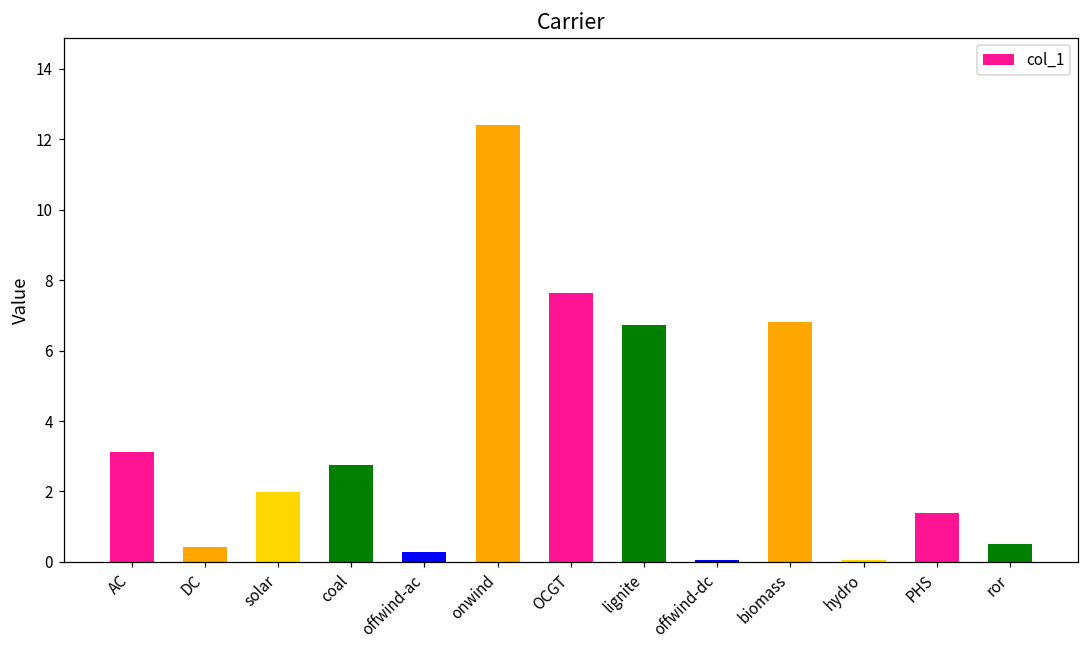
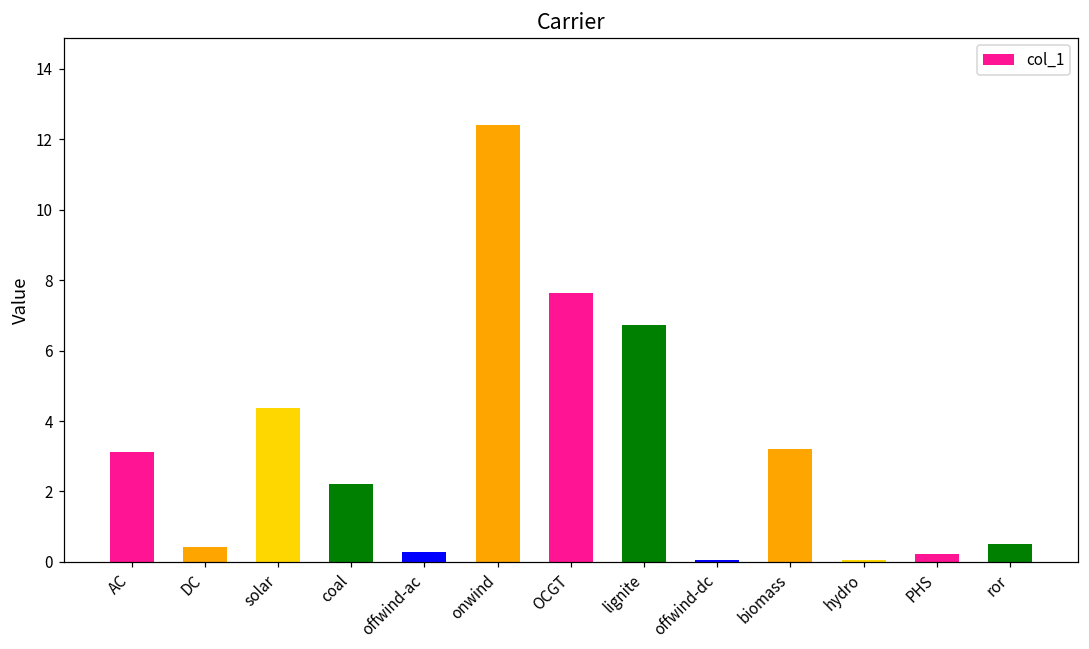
  {
    "AC": 3.1,
    "DC": 0.4,
-   "solar": 2.0,
-   "coal": 2.8,
+   "solar": 4.4,
+   "coal": 2.2,
    "offwind-ac": 0.3,
    "onwind": 12.4,
    "OCGT": 7.6,
    "lignite": 6.7,
-   "biomass": 6.8,
-   "PHS": 1.4,
+   "biomass": 3.2,
+   "PHS": 0.2,
    "ror": 0.5
  }
